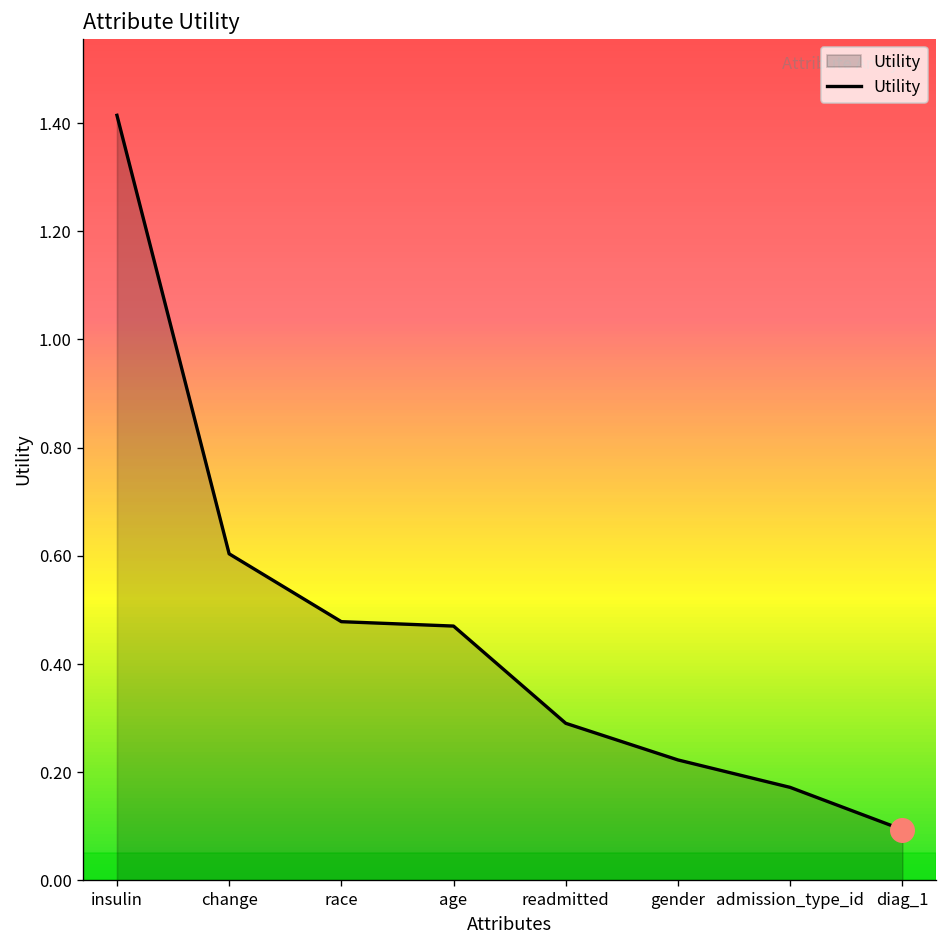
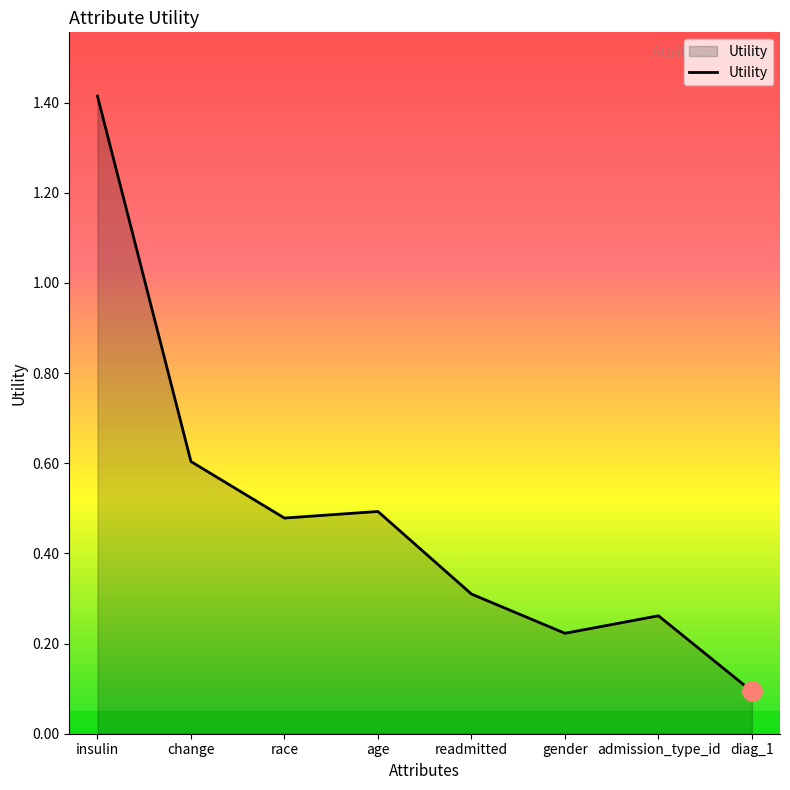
  {
    "Utility": {
      "insulin": 1.41,
      "change": 0.60,
      "race": 0.48,
-     "age": 0.47,
-     "readmitted": 0.29,
+     "age": 0.49,
+     "readmitted": 0.31,
      "gender": 0.22,
-     "admission_type_id": 0.17
+     "admission_type_id": 0.26
    }
  }
